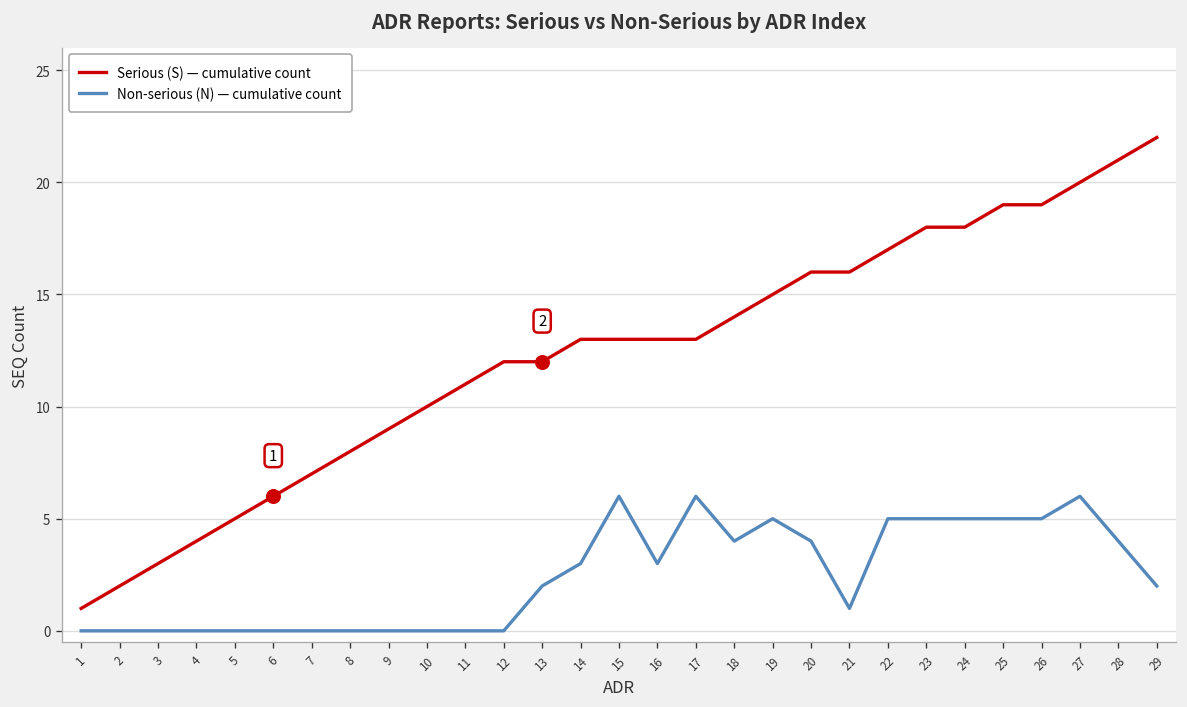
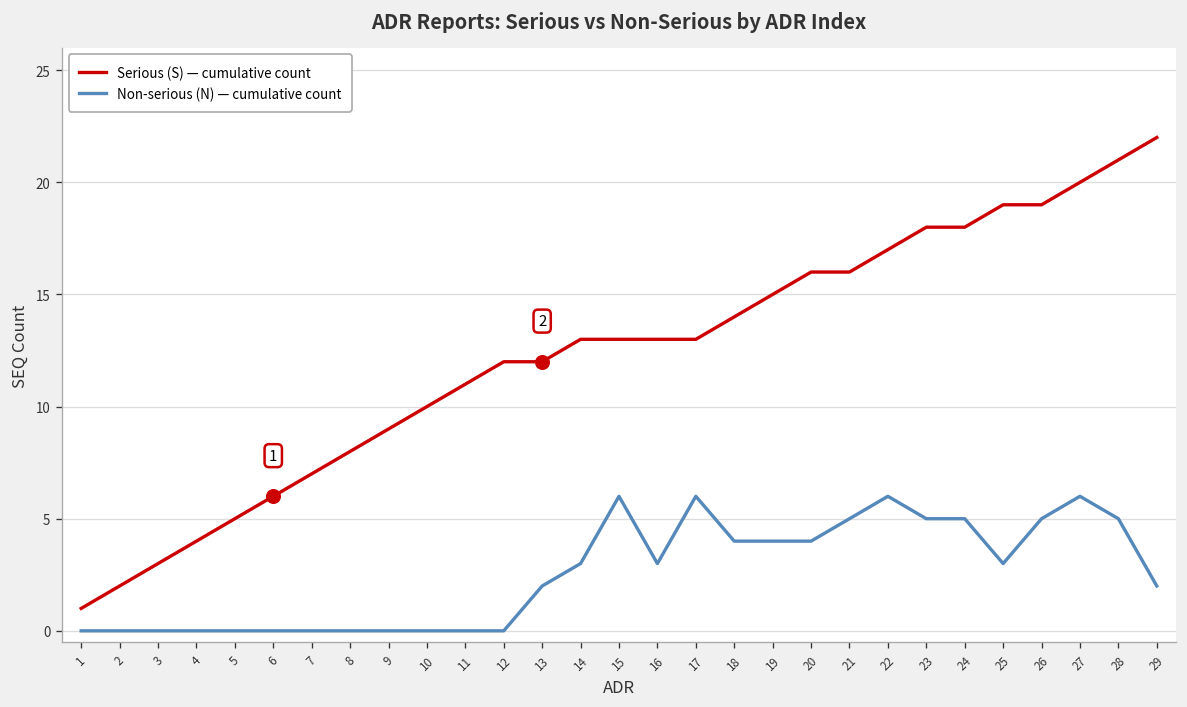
  {
    "Non-serious (N) — cumulative count": {
      "1": 0,
      "2": 0,
      "3": 0,
      "4": 0,
      "5": 0,
      "6": 0,
      "7": 0,
      "8": 0,
      "9": 0,
      "10": 0,
      "11": 0,
      "12": 0,
      "13": 2,
      "14": 3,
      "15": 6,
      "16": 3,
      "17": 6,
      "18": 4,
-     "19": 5,
+     "19": 4,
      "20": 4,
-     "21": 1,
-     "22": 5,
+     "21": 5,
+     "22": 6,
      "23": 5,
      "24": 5,
-     "25": 5,
+     "25": 3,
      "26": 5,
      "27": 6,
-     "28": 4,
+     "28": 5,
      "29": 2
    }
  }
